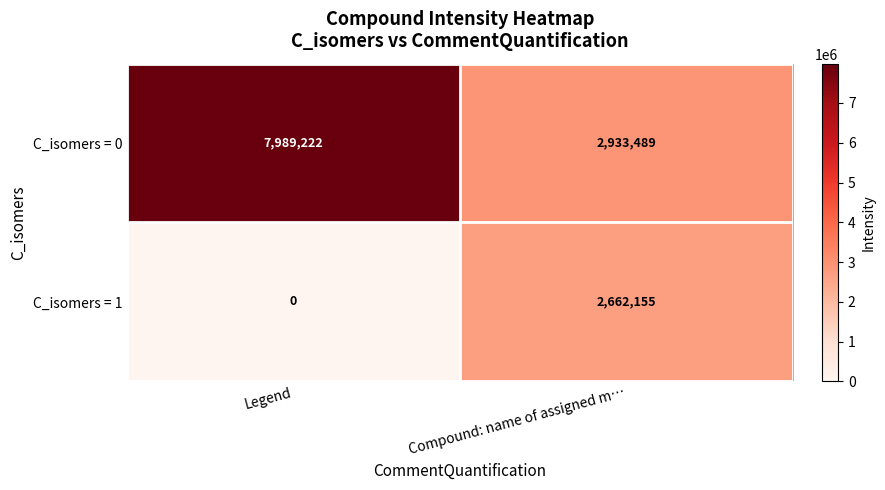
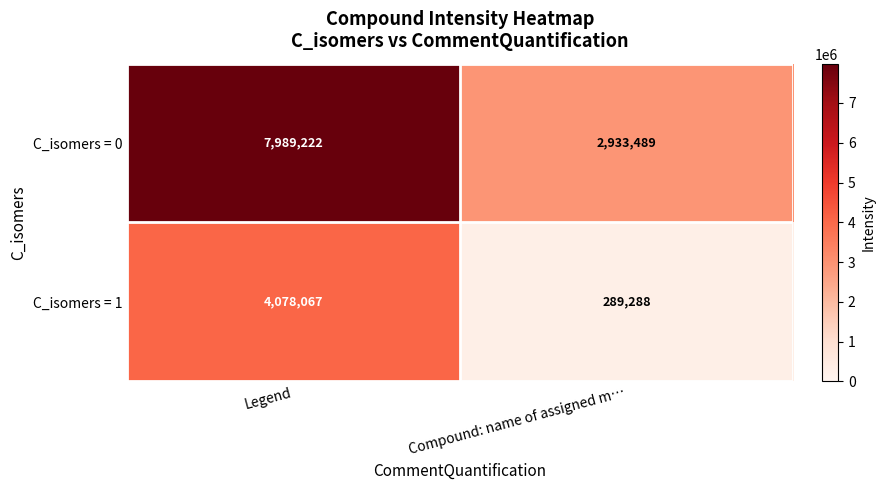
  {
    "C_isomers = 0": {
      "Legend": "7,989,222",
      "Compound: name of assigned m…": "2,933,489"
    },
    "C_isomers = 1": {
-     "Legend": "0",
-     "Compound: name of assigned m…": "2,662,155"
+     "Legend": "4,078,067",
+     "Compound: name of assigned m…": "289,288"
    }
  }
